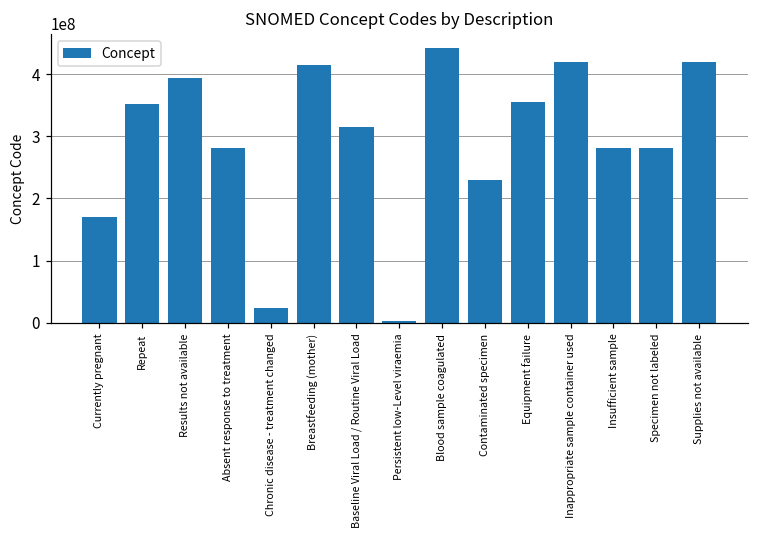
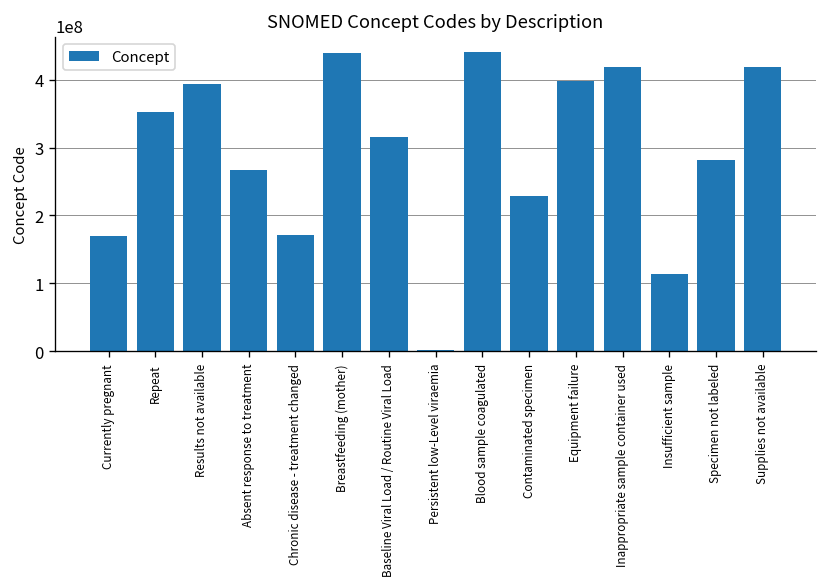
  {
    "Currently pregnant": 170000000,
    "Repeat": 350000000,
    "Results not available": 390000000,
-   "Absent response to treatment": 280000000,
-   "Chronic disease - treatment changed": 20000000,
-   "Breastfeeding (mother)": 410000000,
+   "Absent response to treatment": 270000000,
+   "Chronic disease - treatment changed": 170000000,
+   "Breastfeeding (mother)": 440000000,
    "Baseline Viral Load / Routine Viral Load": 320000000,
    "Blood sample coagulated": 440000000,
    "Contaminated specimen": 230000000,
-   "Equipment failure": 360000000,
+   "Equipment failure": 400000000,
    "Inappropriate sample container used": 420000000,
-   "Insufficient sample": 280000000,
+   "Insufficient sample": 110000000,
    "Specimen not labeled": 280000000,
    "Supplies not available": 420000000
  }
